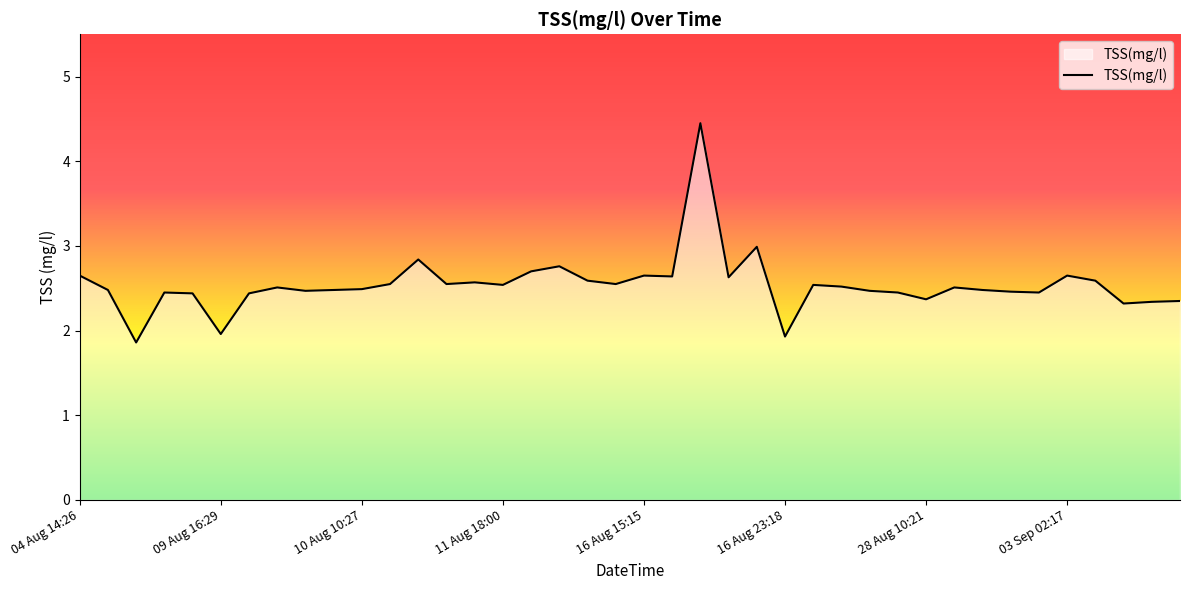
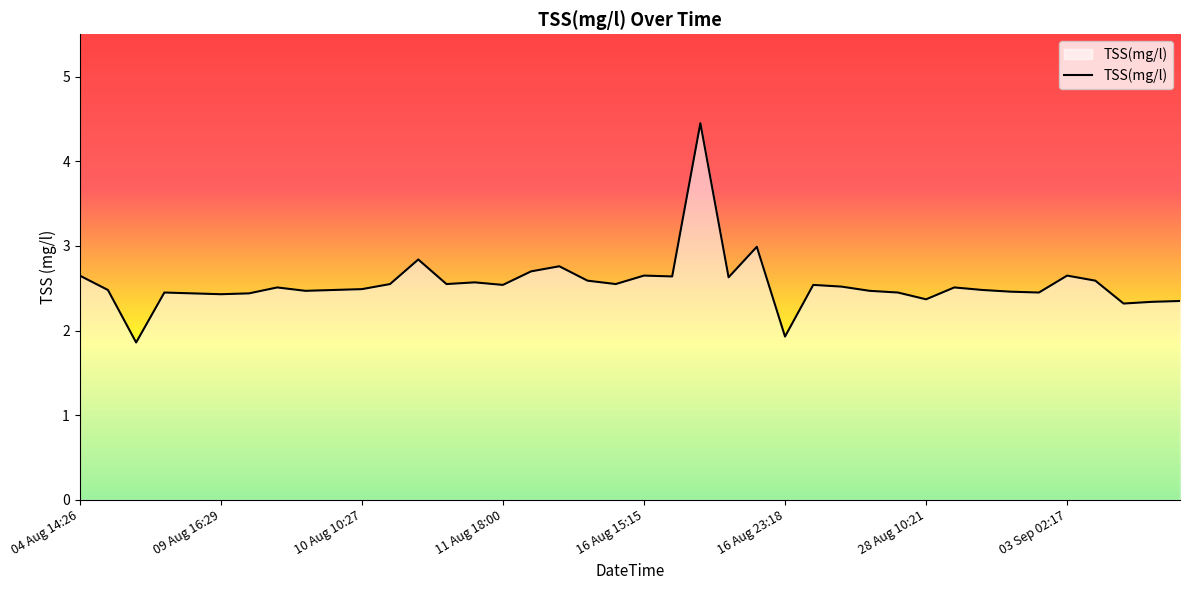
  {
    "04 Aug 14:26": 2.7,
-   "09 Aug 16:29": 2.0,
+   "09 Aug 16:29": 2.4,
    "10 Aug 10:27": 2.5,
    "11 Aug 18:00": 2.5,
    "16 Aug 15:15": 2.7,
    "16 Aug 23:18": 1.9,
    "28 Aug 10:21": 2.4,
    "03 Sep 02:17": 2.7
  }
